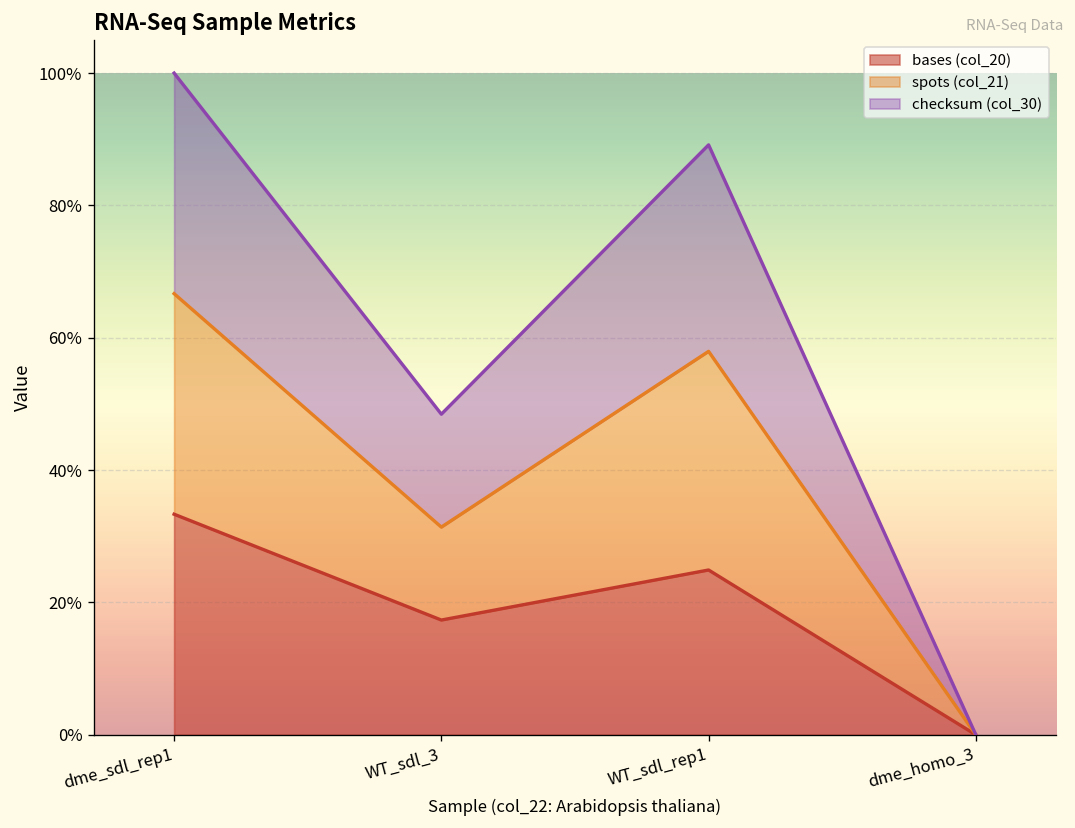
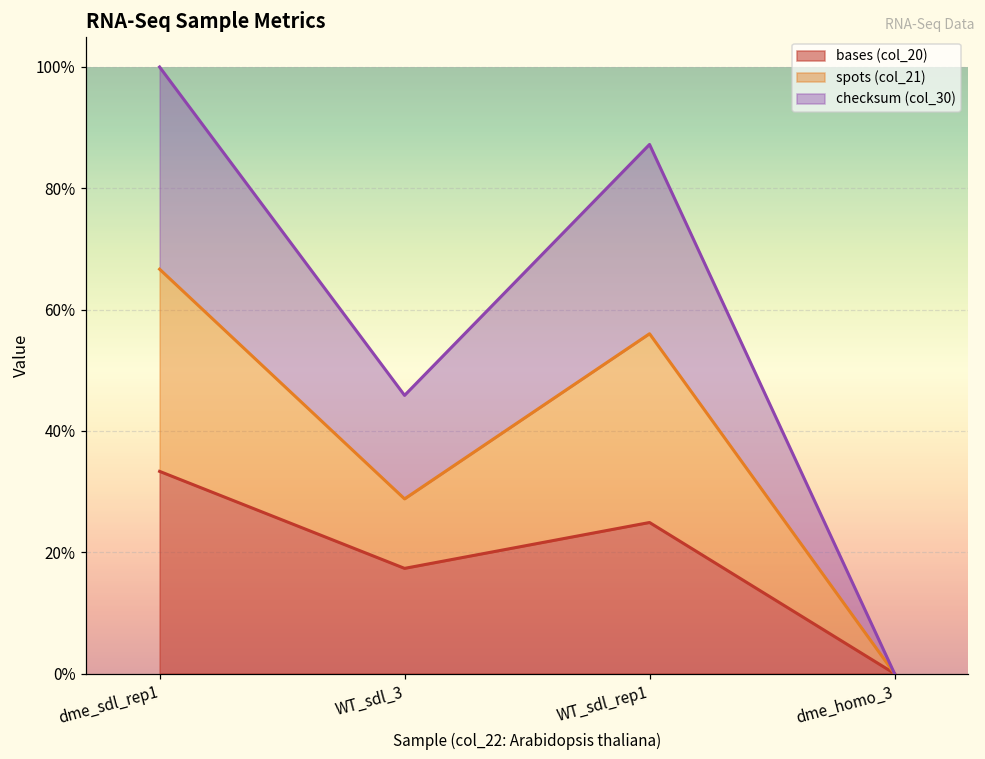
  {
    "bases (col_20)": {
      "dme_sdl_rep1": "33%",
      "WT_sdl_3": "17%",
      "WT_sdl_rep1": "25%"
    },
    "spots (col_21)": {
      "dme_sdl_rep1": "33%",
-     "WT_sdl_3": "14%",
-     "WT_sdl_rep1": "33%"
+     "WT_sdl_3": "11%",
+     "WT_sdl_rep1": "31%"
    },
    "checksum (col_30)": {
      "dme_sdl_rep1": "33%",
      "WT_sdl_3": "17%",
      "WT_sdl_rep1": "31%"
    }
  }
